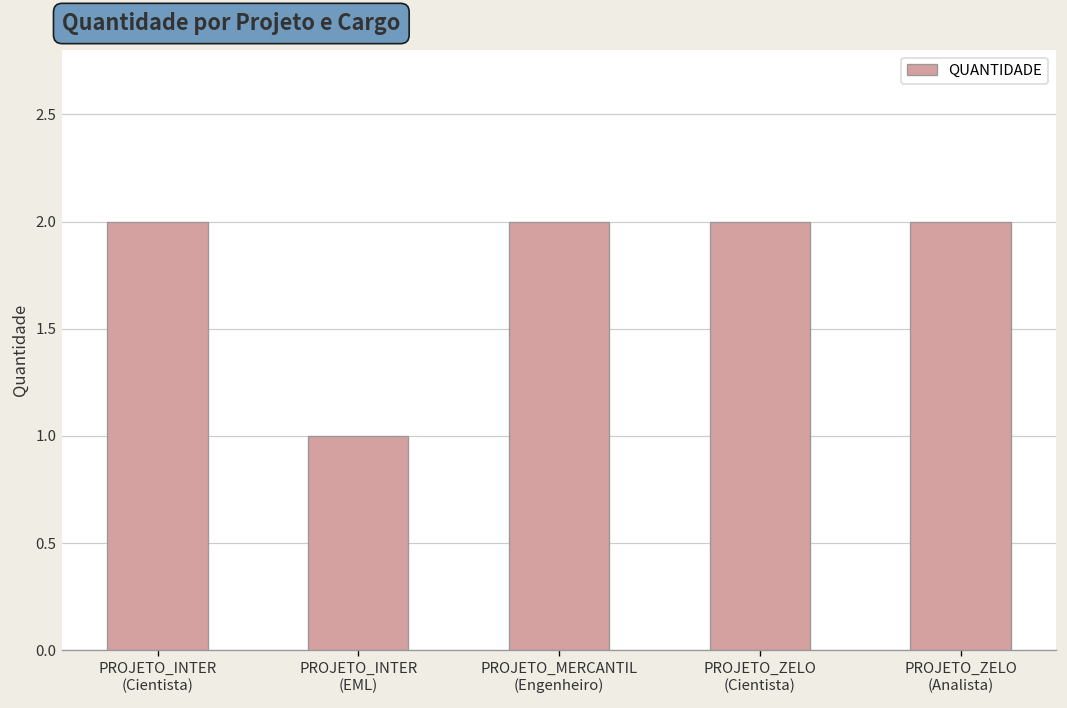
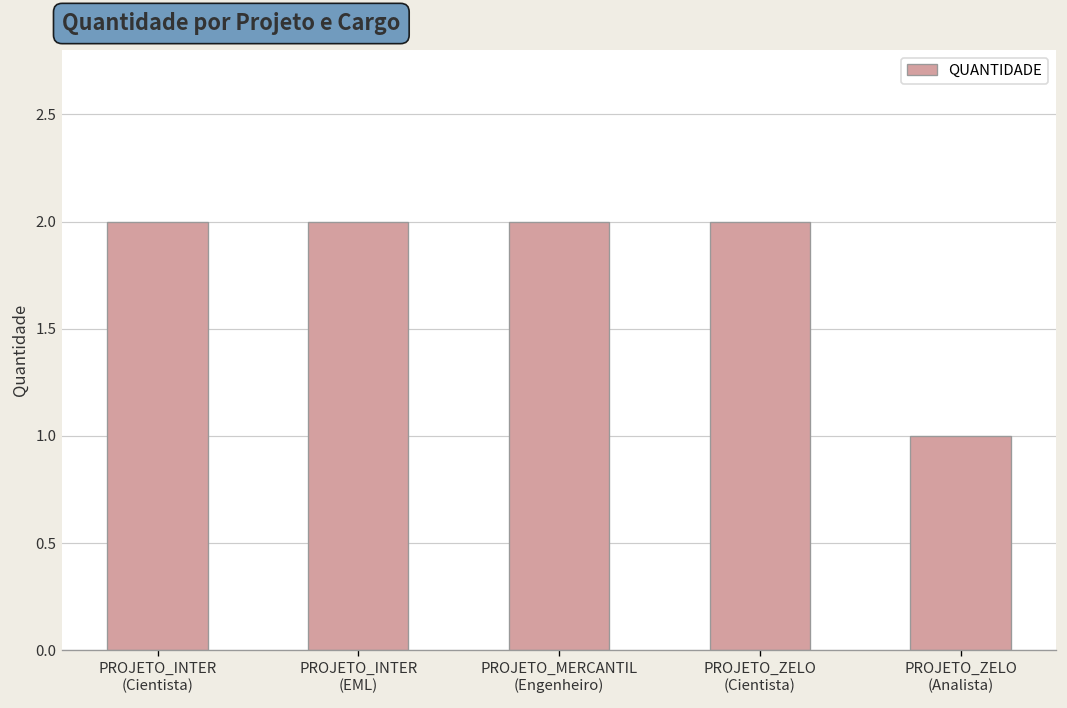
  {
    "PROJETO_INTER (Cientista)": 2,
-   "PROJETO_INTER (EML)": 1,
+   "PROJETO_INTER (EML)": 2,
    "PROJETO_MERCANTIL (Engenheiro)": 2,
    "PROJETO_ZELO (Cientista)": 2,
-   "PROJETO_ZELO (Analista)": 2
+   "PROJETO_ZELO (Analista)": 1
  }
